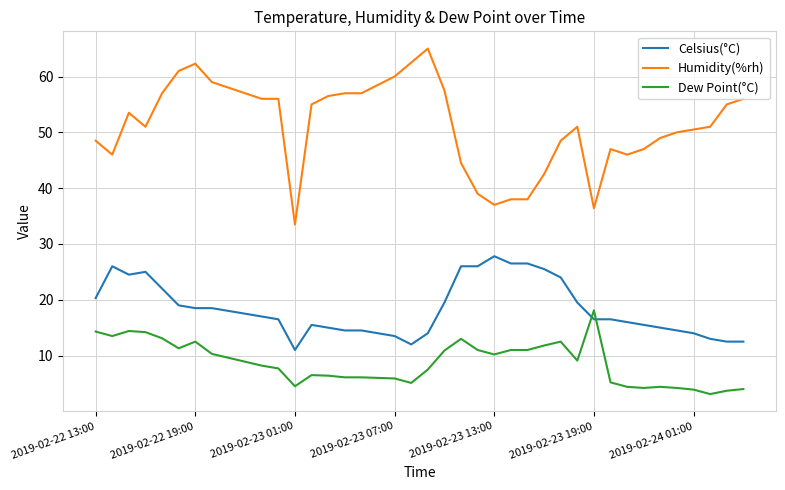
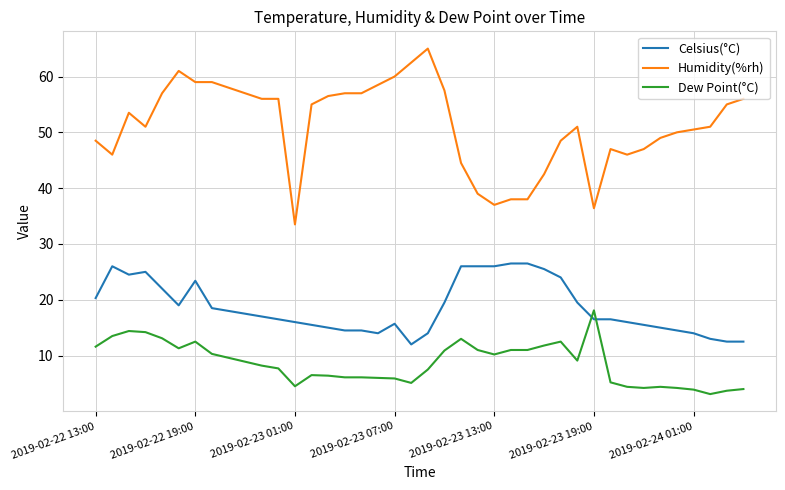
  {
    "Celsius(°C)": {
      "2019-02-22 13:00": 20,
-     "2019-02-22 19:00": 19,
-     "2019-02-23 01:00": 11,
-     "2019-02-23 07:00": 14,
-     "2019-02-23 13:00": 28,
+     "2019-02-22 19:00": 23,
+     "2019-02-23 01:00": 16,
+     "2019-02-23 07:00": 16,
+     "2019-02-23 13:00": 26,
      "2019-02-23 19:00": 17,
      "2019-02-24 01:00": 14
    },
    "Humidity(%rh)": {
      "2019-02-22 13:00": 49,
-     "2019-02-22 19:00": 62,
+     "2019-02-22 19:00": 59,
      "2019-02-23 01:00": 34,
      "2019-02-23 07:00": 60,
      "2019-02-23 13:00": 37,
      "2019-02-23 19:00": 36,
      "2019-02-24 01:00": 51
    },
    "Dew Point(°C)": {
-     "2019-02-22 13:00": 14,
+     "2019-02-22 13:00": 12,
      "2019-02-22 19:00": 13,
      "2019-02-23 01:00": 5,
      "2019-02-23 07:00": 6,
      "2019-02-23 13:00": 10,
      "2019-02-23 19:00": 18,
      "2019-02-24 01:00": 4
    }
  }
